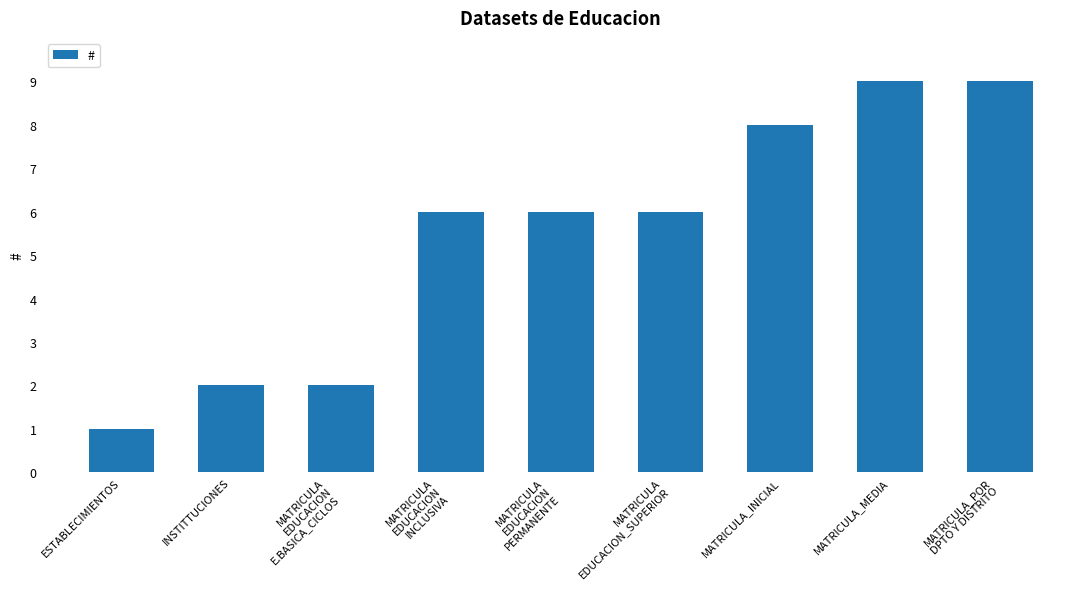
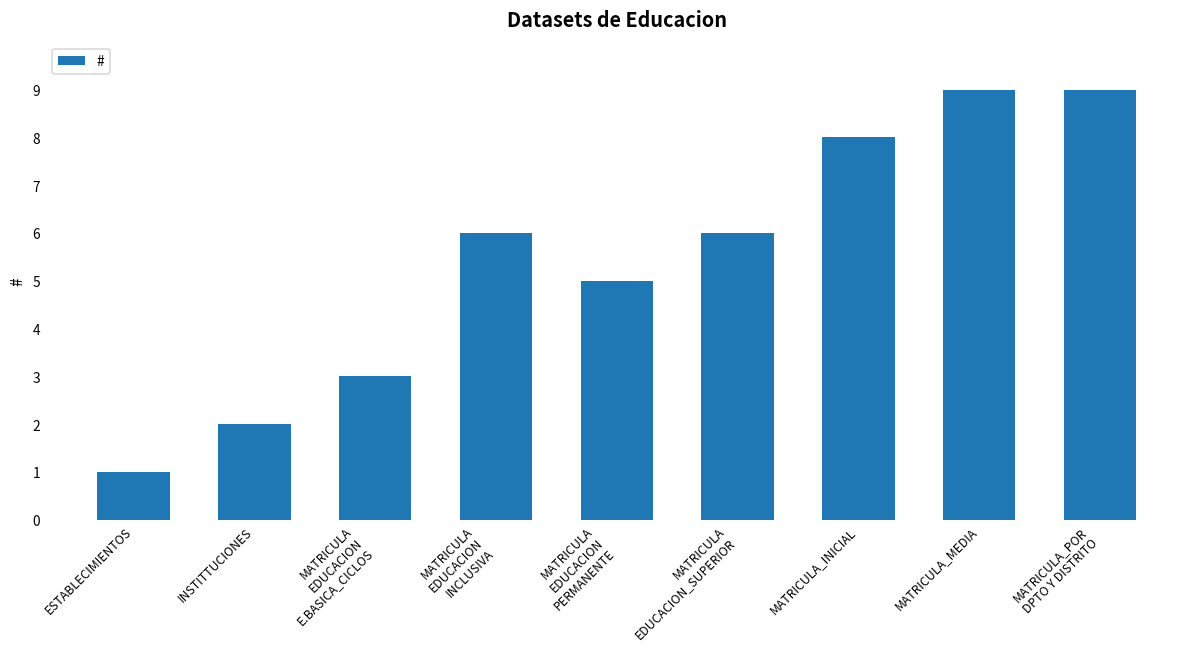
  {
    "ESTABLECIMIENTOS": 1,
    "INSTITTUCIONES": 2,
-   "MATRICULA EDUCACION E.BASICA_CICLOS": 2,
+   "MATRICULA EDUCACION E.BASICA_CICLOS": 3,
    "MATRICULA EDUCACION INCLUSIVA": 6,
-   "MATRICULA EDUCACION PERMANENTE": 6,
+   "MATRICULA EDUCACION PERMANENTE": 5,
    "MATRICULA EDUCACION_SUPERIOR": 6,
    "MATRICULA_INICIAL": 8,
    "MATRICULA_MEDIA": 9,
    "MATRICULA_POR DPTO Y DISTRITO": 9
  }
